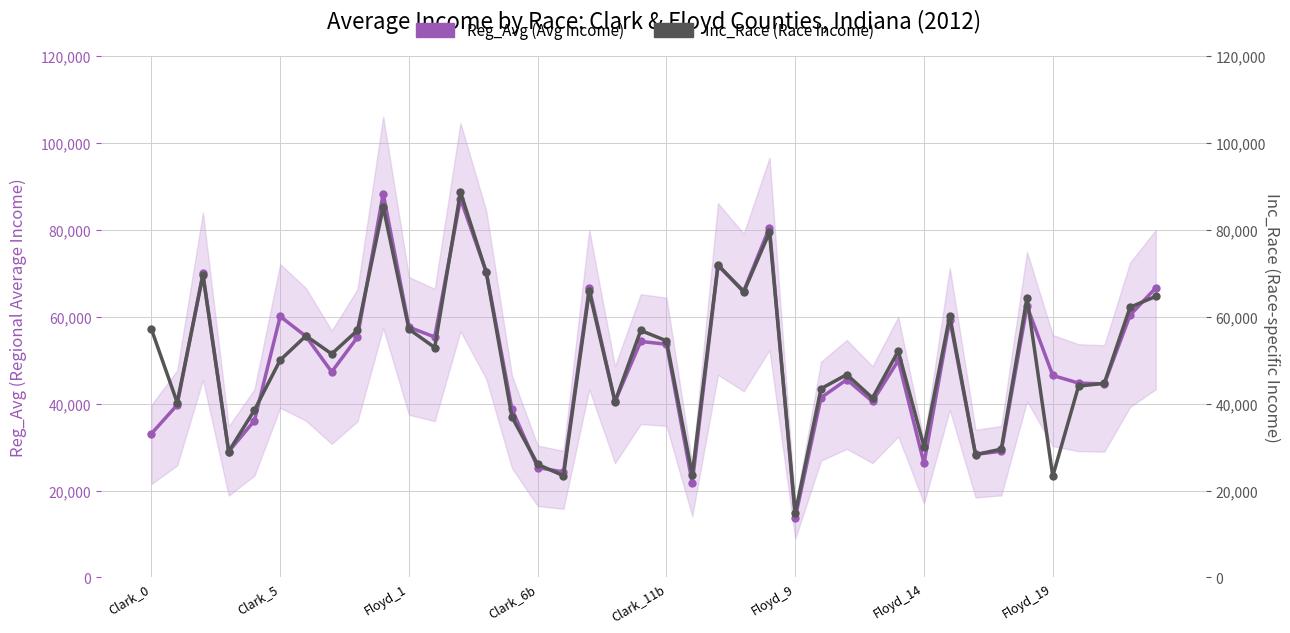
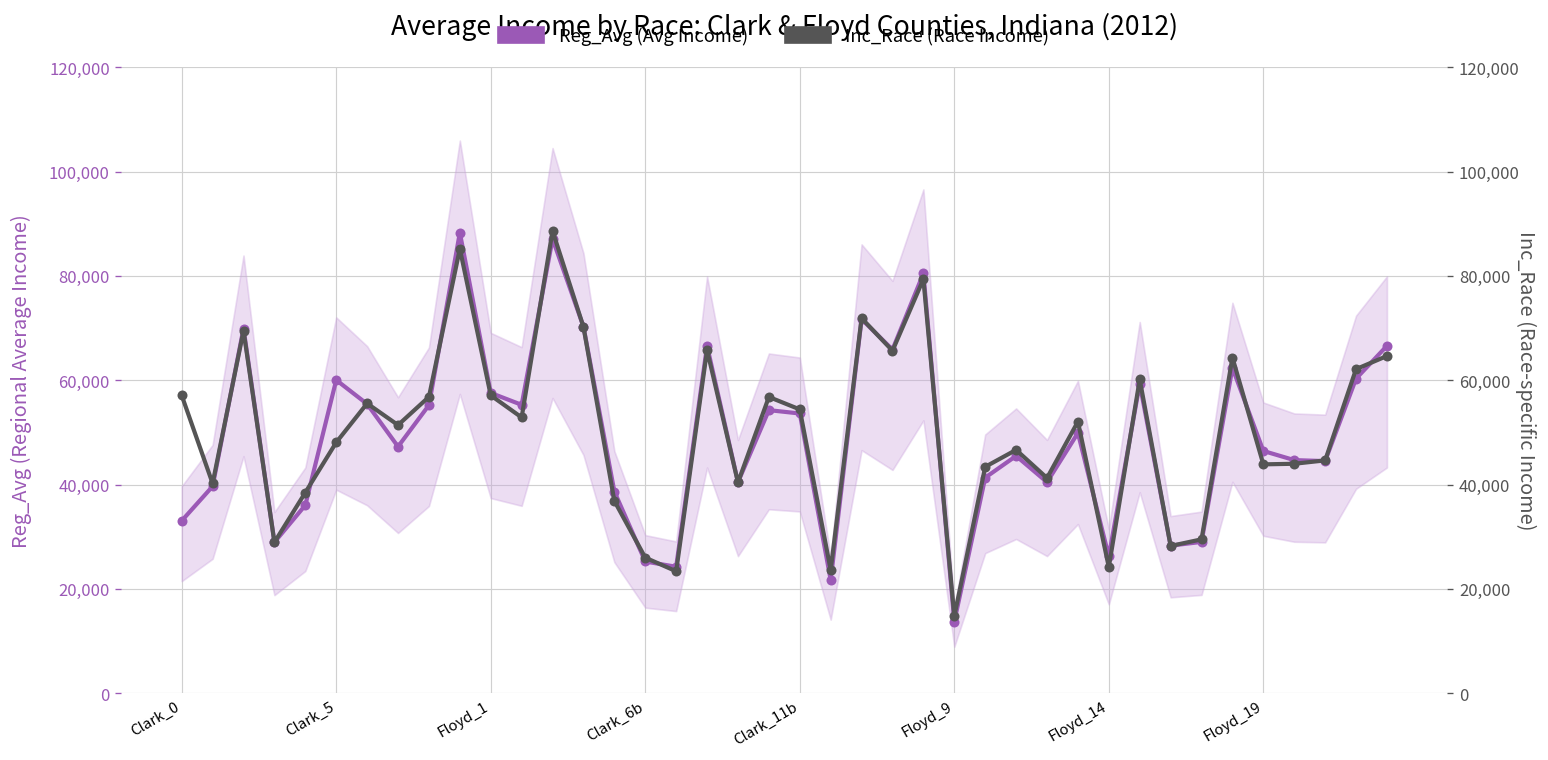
  {
    "Reg_Avg (Avg Income)": {
      "Clark_0": "33,000",
      "Clark_5": "60,000",
      "Floyd_1": "58,000",
      "Clark_6b": "25,000",
      "Clark_11b": "54,000",
      "Floyd_9": "14,000",
      "Floyd_14": "26,000",
      "Floyd_19": "46,000"
    },
    "Inc_Race (Race Income)": {
      "Clark_0": "57,000",
-     "Clark_5": "50,000",
+     "Clark_5": "48,000",
      "Floyd_1": "57,000",
      "Clark_6b": "26,000",
      "Clark_11b": "54,000",
      "Floyd_9": "15,000",
-     "Floyd_14": "30,000",
-     "Floyd_19": "23,000"
+     "Floyd_14": "24,000",
+     "Floyd_19": "44,000"
    }
  }
